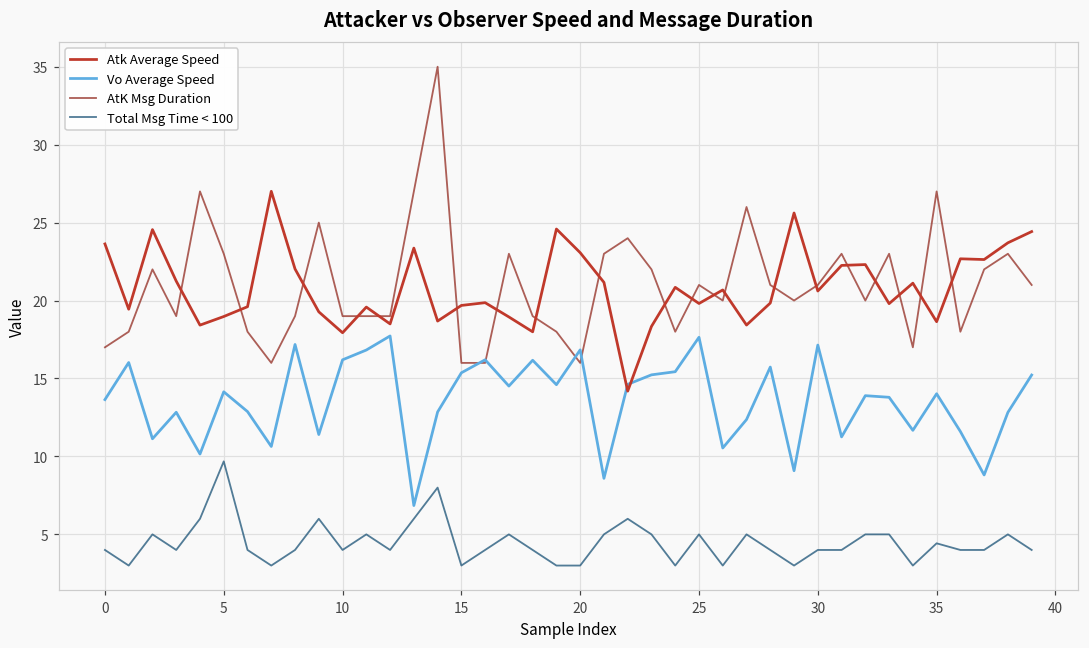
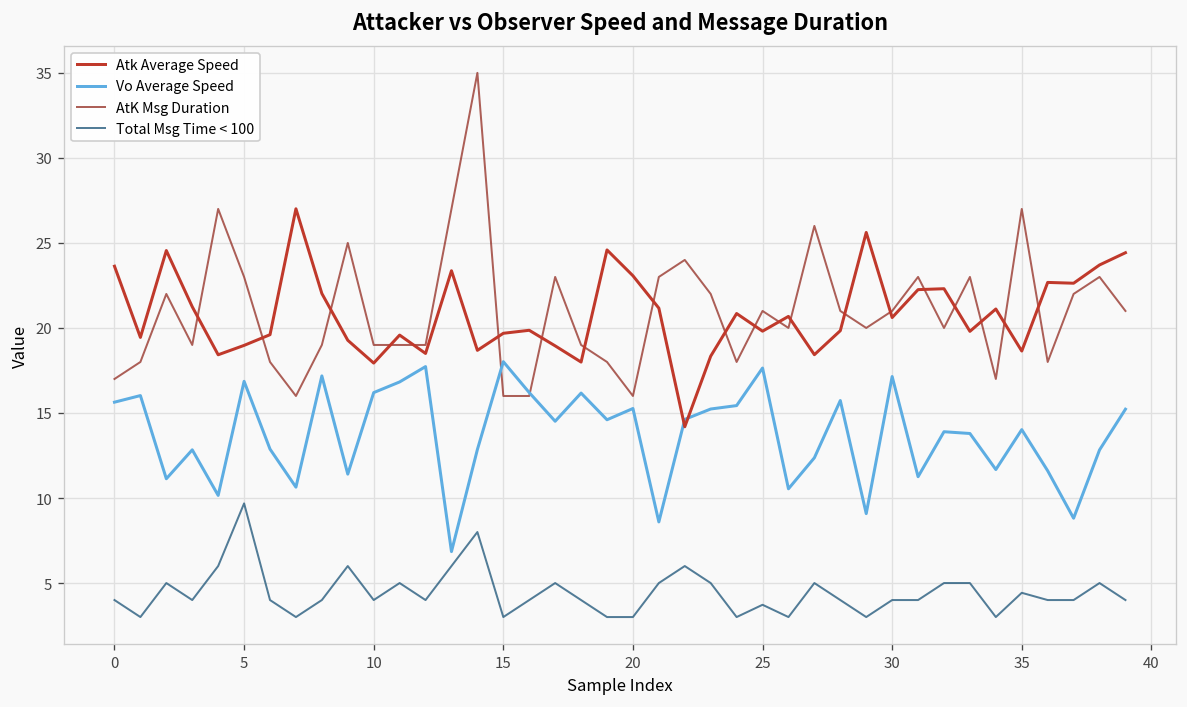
  {
    "Vo Average Speed": {
-     "0": 13.6,
-     "5": 14.1,
+     "0": 15.6,
+     "5": 16.9,
      "10": 16.2,
-     "15": 15.4,
-     "20": 16.8,
+     "15": 18.0,
+     "20": 15.3,
      "25": 17.6,
      "30": 17.1,
      "35": 14.0
    },
    "Total Msg Time < 100": {
      "0": 4.0,
      "5": 9.7,
      "10": 4.0,
      "15": 3.0,
      "20": 3.0,
-     "25": 5.0,
+     "25": 3.7,
      "30": 4.0,
      "35": 4.4
    }
  }
